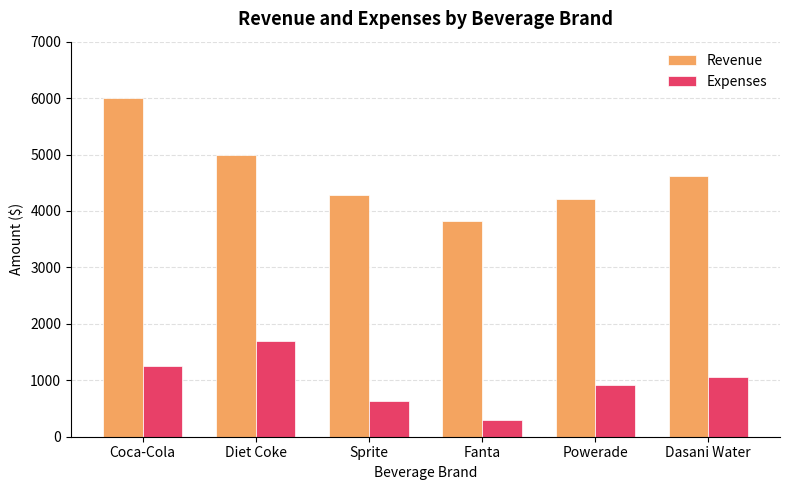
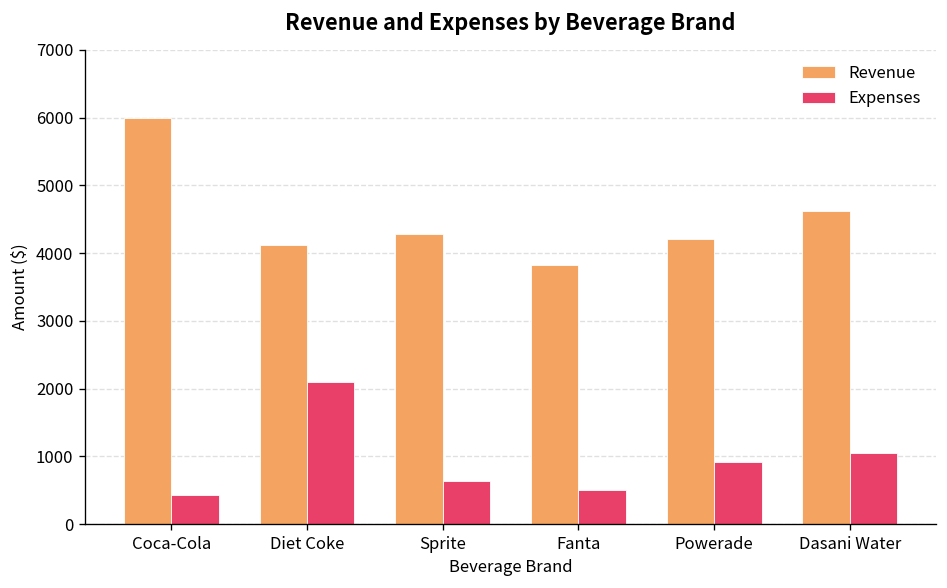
  {
    "Revenue": {
      "Coca-Cola": 6000,
-     "Diet Coke": 5000,
+     "Diet Coke": 4100,
      "Sprite": 4300,
      "Fanta": 3800,
      "Powerade": 4200,
      "Dasani Water": 4600
    },
    "Expenses": {
-     "Coca-Cola": 1300,
-     "Diet Coke": 1700,
+     "Coca-Cola": 400,
+     "Diet Coke": 2100,
      "Sprite": 600,
-     "Fanta": 300,
+     "Fanta": 500,
      "Powerade": 900,
      "Dasani Water": 1100
    }
  }
